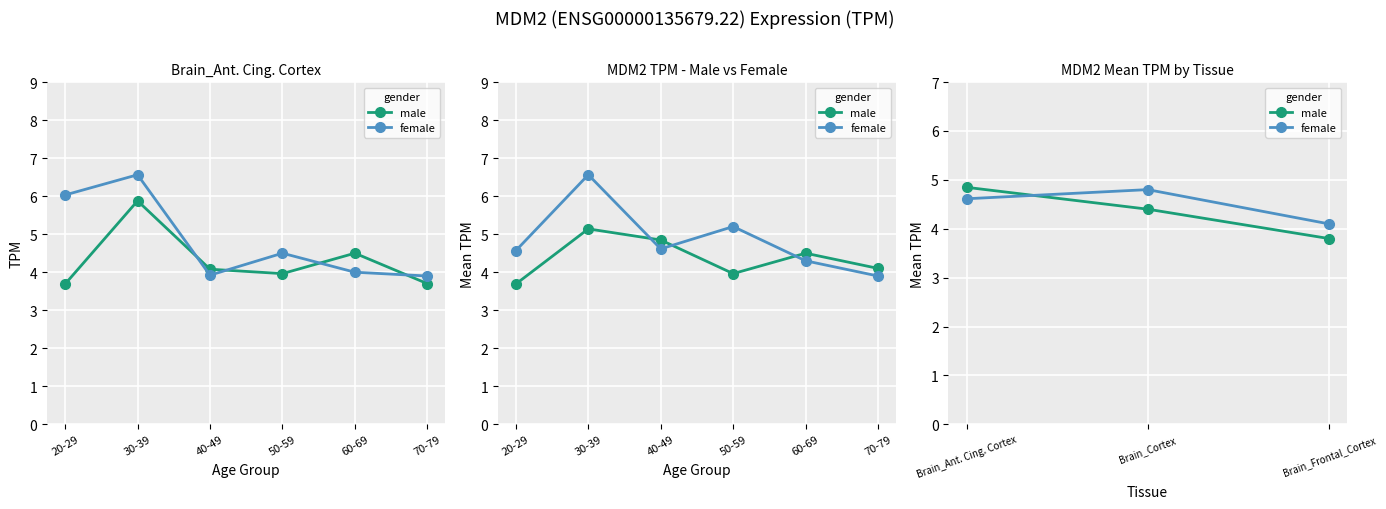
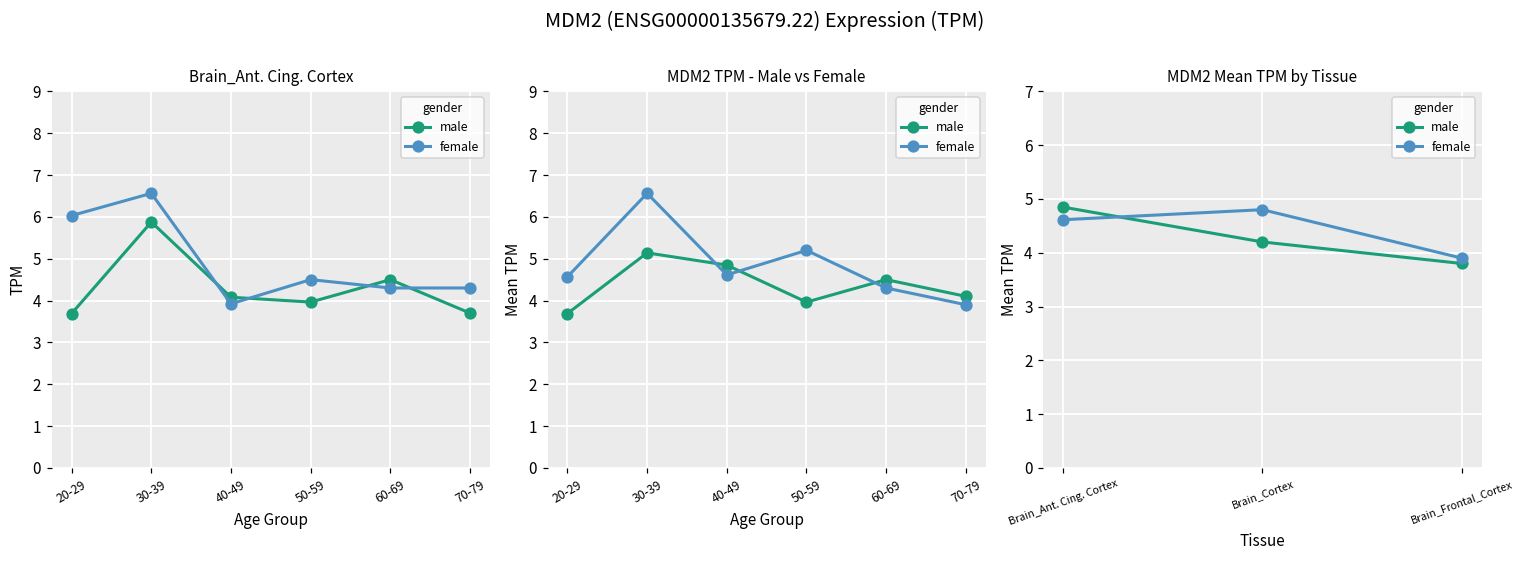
  {
    "Brain_Ant. Cing. Cortex": {
      "male": {
        "20-29": 3.7,
        "30-39": 5.9,
        "40-49": 4.1,
        "50-59": 4.0,
        "60-69": 4.5,
        "70-79": 3.7
      },
      "female": {
        "20-29": 6.0,
        "30-39": 6.6,
        "40-49": 3.9,
        "50-59": 4.5,
-       "60-69": 4.0,
-       "70-79": 3.9
+       "60-69": 4.3,
+       "70-79": 4.3
      }
    },
    "MDM2 TPM - Male vs Female": {
      "male": {
        "20-29": 3.7,
        "30-39": 5.1,
        "40-49": 4.8,
        "50-59": 4.0,
        "60-69": 4.5,
        "70-79": 4.1
      },
      "female": {
        "20-29": 4.6,
        "30-39": 6.6,
        "40-49": 4.6,
        "50-59": 5.2,
        "60-69": 4.3,
        "70-79": 3.9
      }
    },
    "MDM2 Mean TPM by Tissue": {
      "male": {
        "Brain_Ant. Cing. Cortex": 4.8,
-       "Brain_Cortex": 4.4,
+       "Brain_Cortex": 4.2,
        "Brain_Frontal_Cortex": 3.8
      },
      "female": {
        "Brain_Ant. Cing. Cortex": 4.6,
        "Brain_Cortex": 4.8,
-       "Brain_Frontal_Cortex": 4.1
+       "Brain_Frontal_Cortex": 3.9
      }
    }
  }
